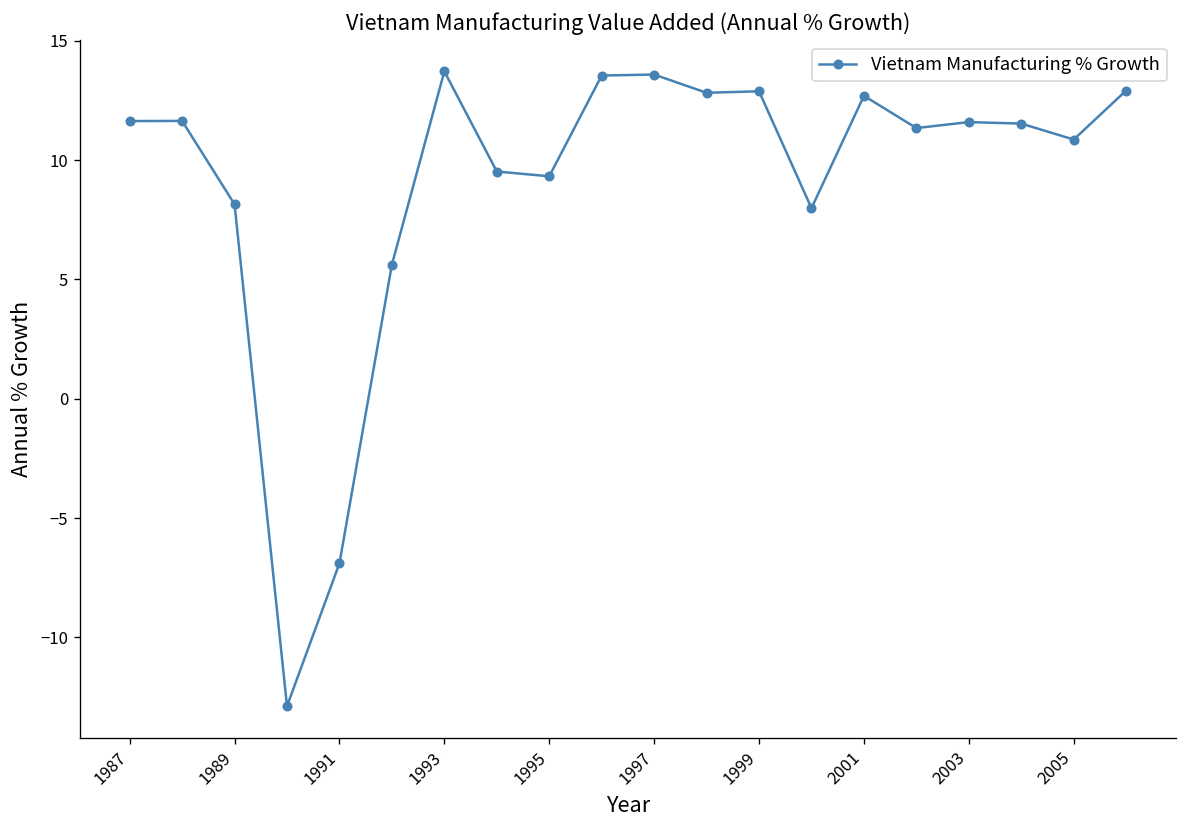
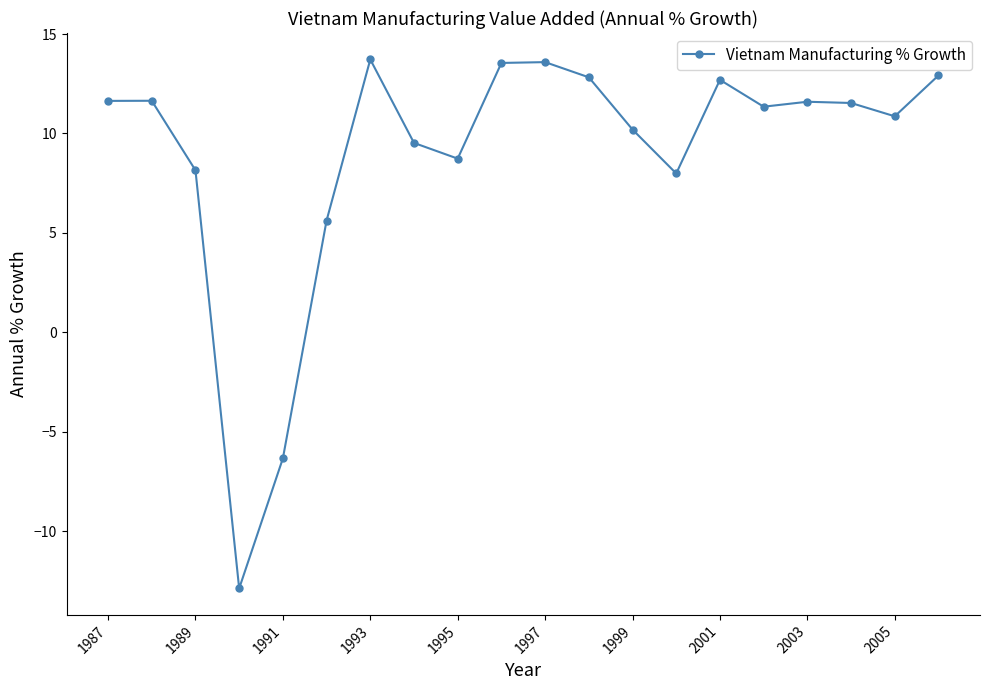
  {
    "1987": 11.6,
    "1989": 8.2,
-   "1991": -6.9,
+   "1991": -6.3,
    "1993": 13.7,
-   "1995": 9.3,
+   "1995": 8.7,
    "1997": 13.6,
-   "1999": 12.9,
+   "1999": 10.2,
    "2001": 12.7,
    "2003": 11.6,
    "2005": 10.9
  }
